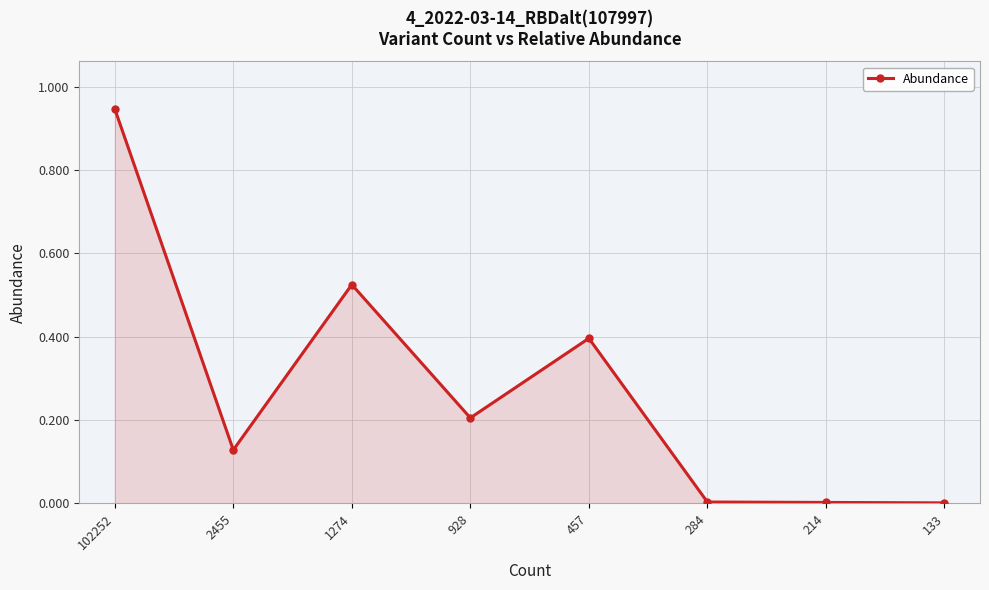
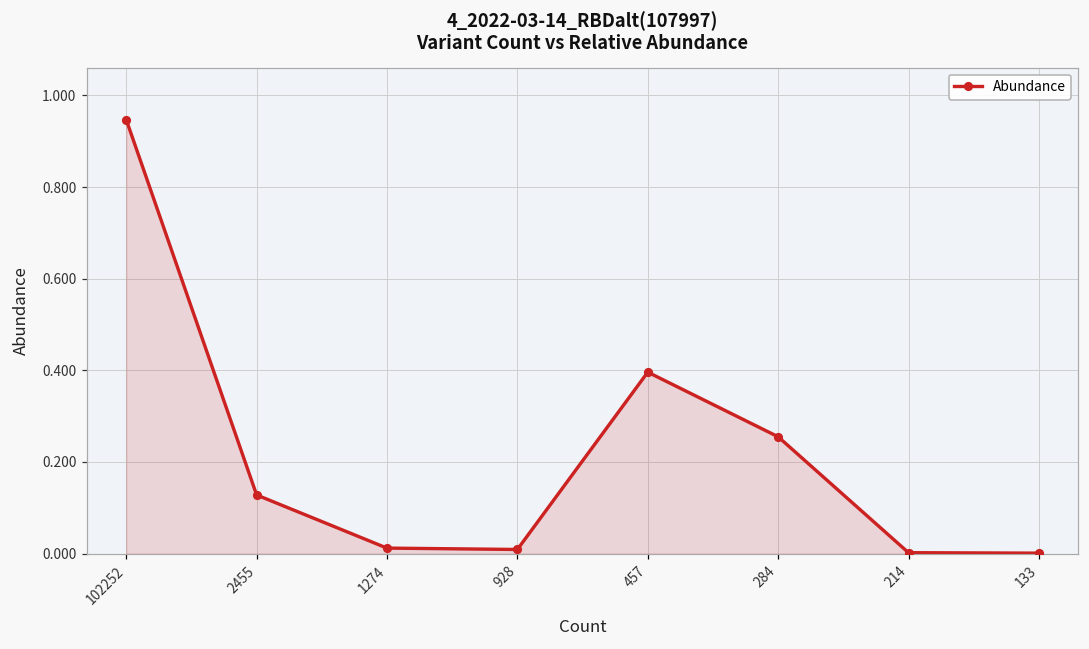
  {
    "102252": 0.95,
    "2455": 0.13,
-   "1274": 0.53,
-   "928": 0.21,
+   "1274": 0.01,
+   "928": 0.01,
    "457": 0.40,
-   "284": 0.00,
+   "284": 0.26,
    "214": 0.00,
    "133": 0.00
  }
